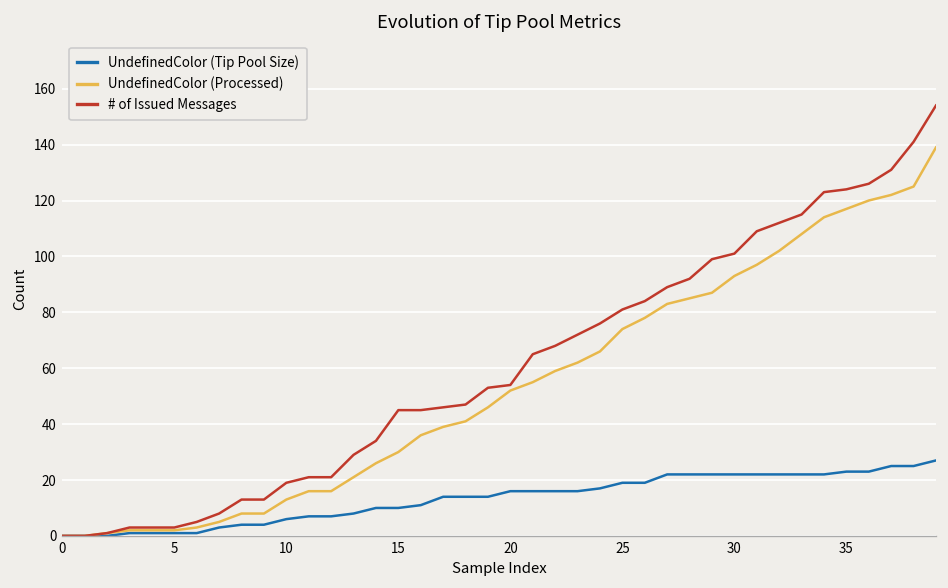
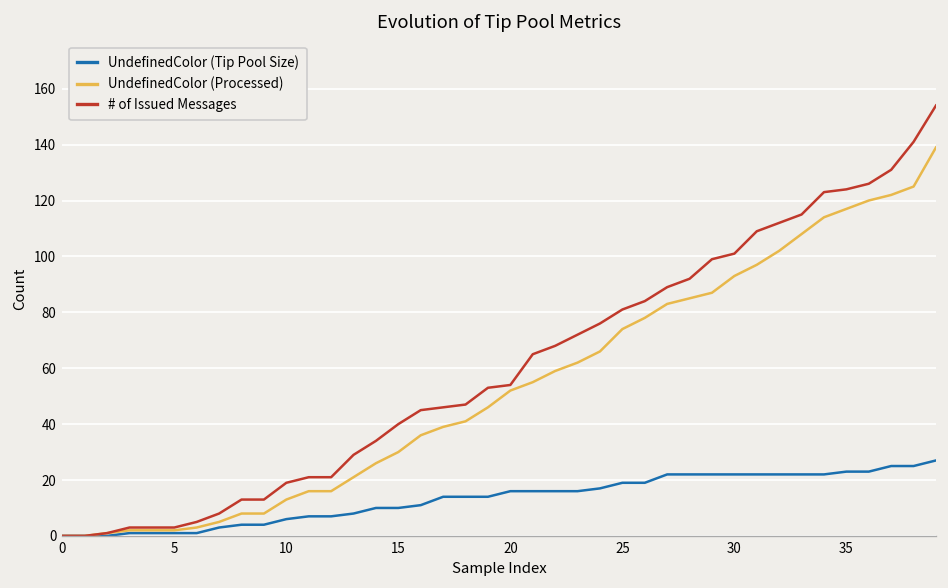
  {
    "UndefinedColor (Tip Pool Size)": {
      "10": 6,
      "15": 10,
      "20": 16,
      "25": 19,
      "30": 22,
      "35": 23
    },
    "UndefinedColor (Processed)": {
      "10": 13,
      "15": 30,
      "20": 52,
      "25": 74,
      "30": 93,
      "35": 117
    },
    "# of Issued Messages": {
      "10": 19,
-     "15": 45,
+     "15": 40,
      "20": 54,
      "25": 81,
      "30": 101,
      "35": 124
    }
  }
